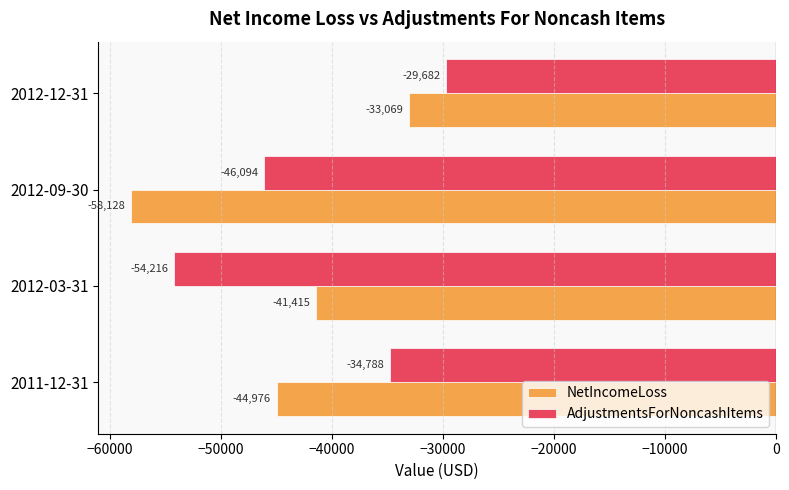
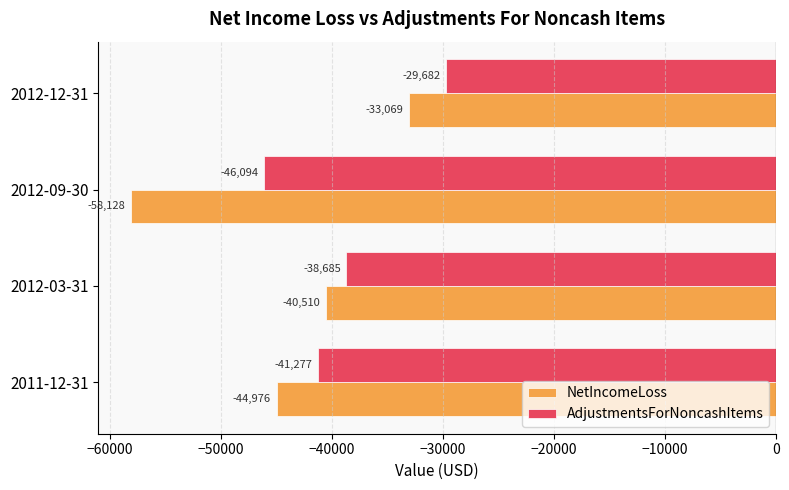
  {
    "NetIncomeLoss": {
      "2012-12-31": "-33,069",
      "2012-09-30": "-58,128",
-     "2012-03-31": "-41,415",
+     "2012-03-31": "-40,510",
      "2011-12-31": "-44,976"
    },
    "AdjustmentsForNoncashItems": {
      "2012-12-31": "-29,682",
      "2012-09-30": "-46,094",
-     "2012-03-31": "-54,216",
-     "2011-12-31": "-34,788"
+     "2012-03-31": "-38,685",
+     "2011-12-31": "-41,277"
    }
  }
